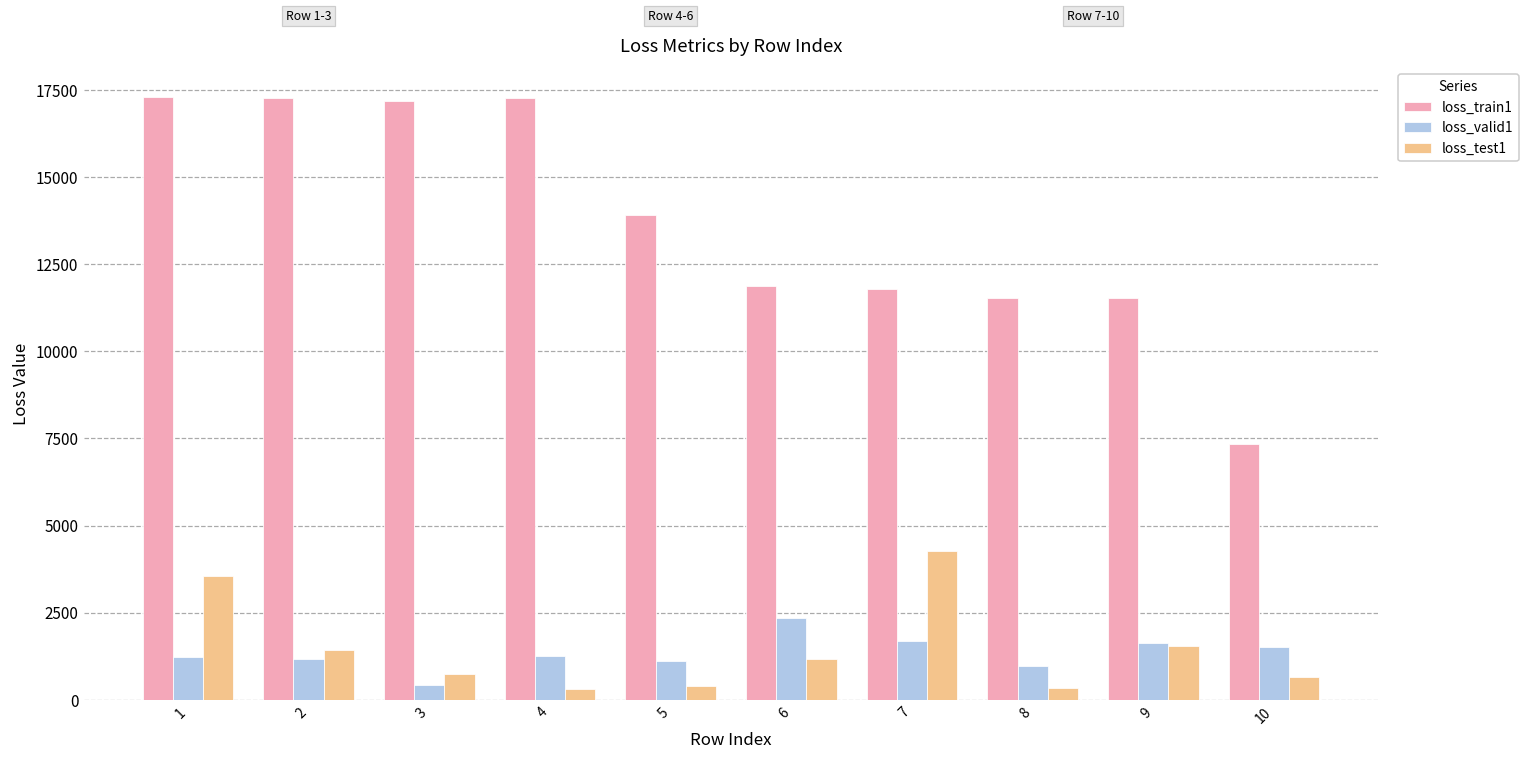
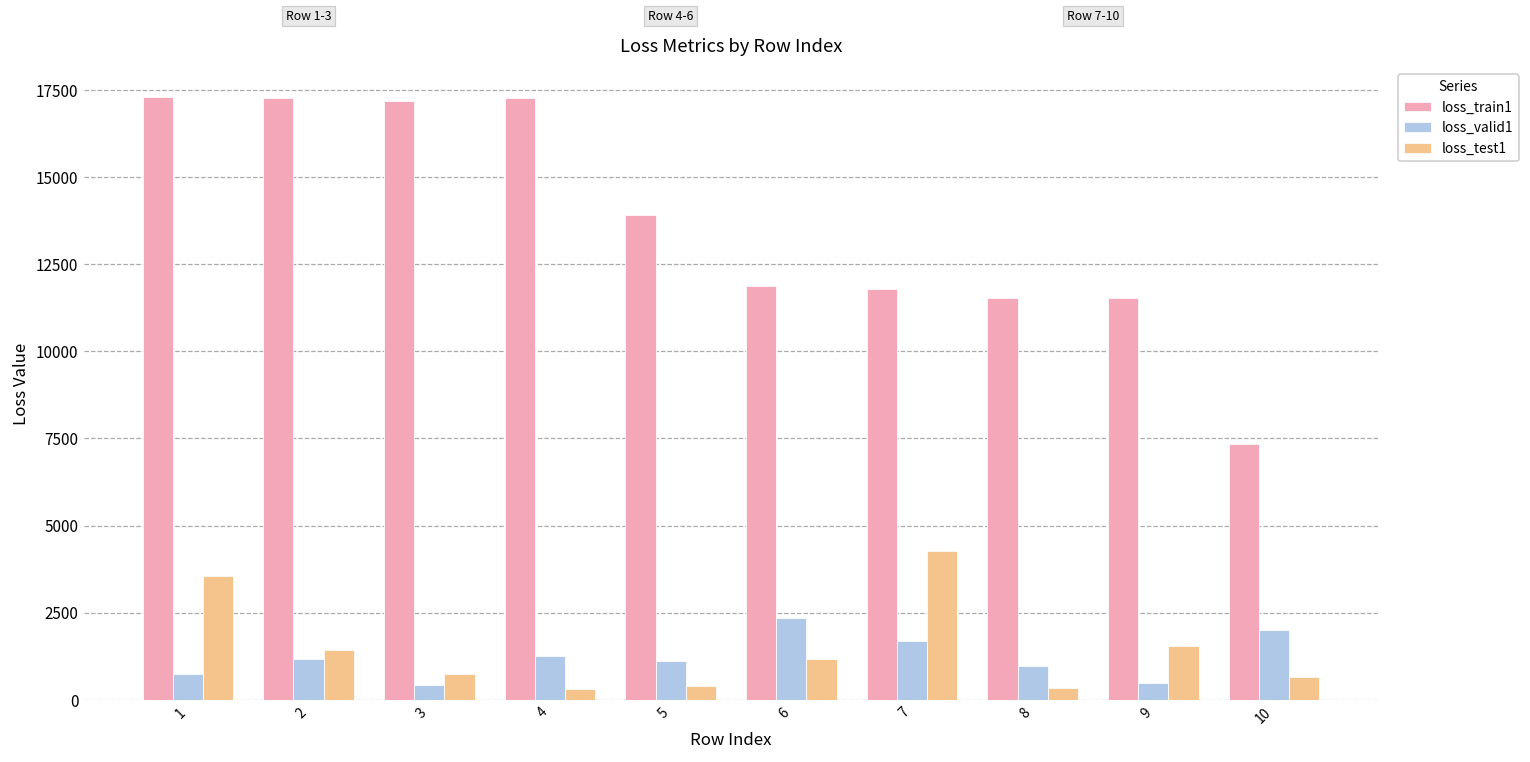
  {
    "loss_valid1": {
-     "1": 1200,
+     "1": 700,
      "2": 1200,
      "3": 400,
      "4": 1300,
      "5": 1100,
      "6": 2300,
      "7": 1700,
      "8": 1000,
-     "9": 1600,
-     "10": 1500
+     "9": 500,
+     "10": 2000
    }
  }
